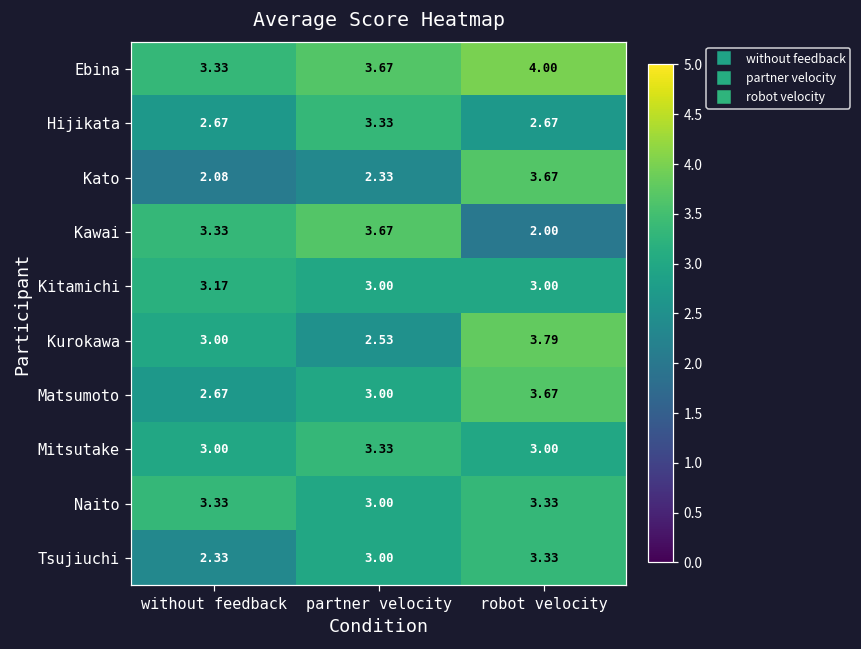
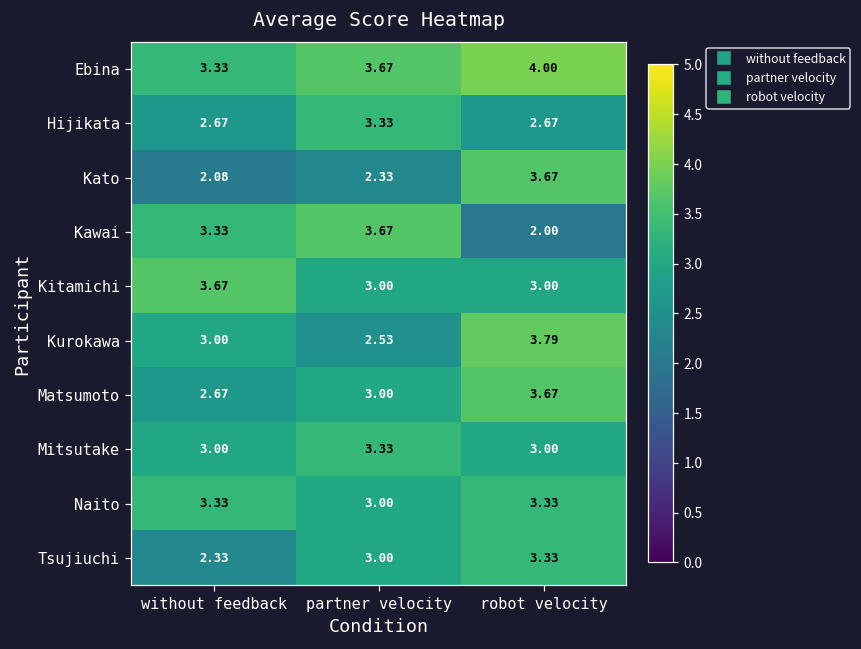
  {
    "Ebina": {
      "without feedback": 3.33,
      "partner velocity": 3.67,
      "robot velocity": 4.00
    },
    "Hijikata": {
      "without feedback": 2.67,
      "partner velocity": 3.33,
      "robot velocity": 2.67
    },
    "Kato": {
      "without feedback": 2.08,
      "partner velocity": 2.33,
      "robot velocity": 3.67
    },
    "Kawai": {
      "without feedback": 3.33,
      "partner velocity": 3.67,
      "robot velocity": 2.00
    },
    "Kitamichi": {
-     "without feedback": 3.17,
+     "without feedback": 3.67,
      "partner velocity": 3.00,
      "robot velocity": 3.00
    },
    "Kurokawa": {
      "without feedback": 3.00,
      "partner velocity": 2.53,
      "robot velocity": 3.79
    },
    "Matsumoto": {
      "without feedback": 2.67,
      "partner velocity": 3.00,
      "robot velocity": 3.67
    },
    "Mitsutake": {
      "without feedback": 3.00,
      "partner velocity": 3.33,
      "robot velocity": 3.00
    },
    "Naito": {
      "without feedback": 3.33,
      "partner velocity": 3.00,
      "robot velocity": 3.33
    },
    "Tsujiuchi": {
      "without feedback": 2.33,
      "partner velocity": 3.00,
      "robot velocity": 3.33
    }
  }
